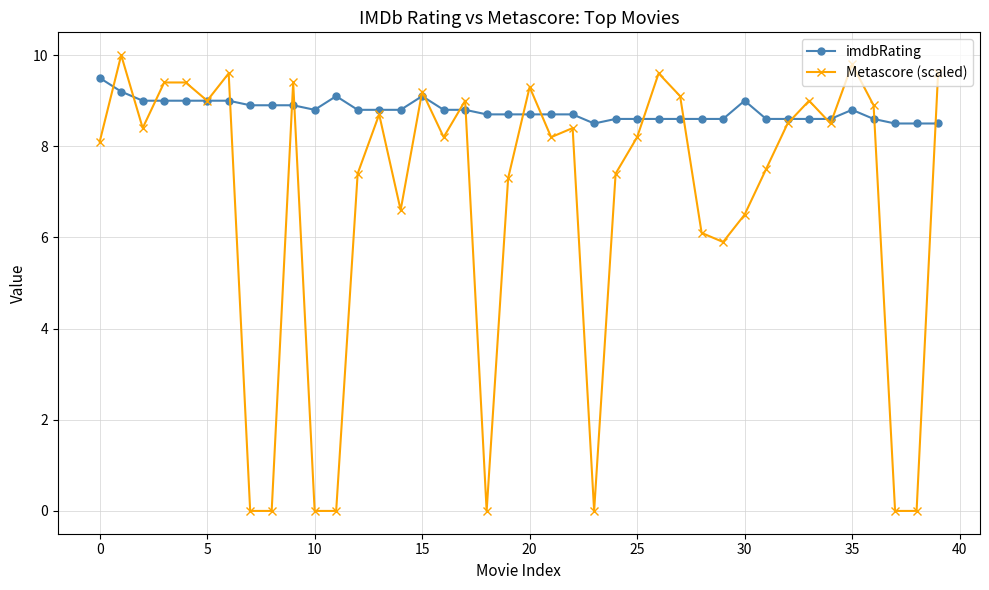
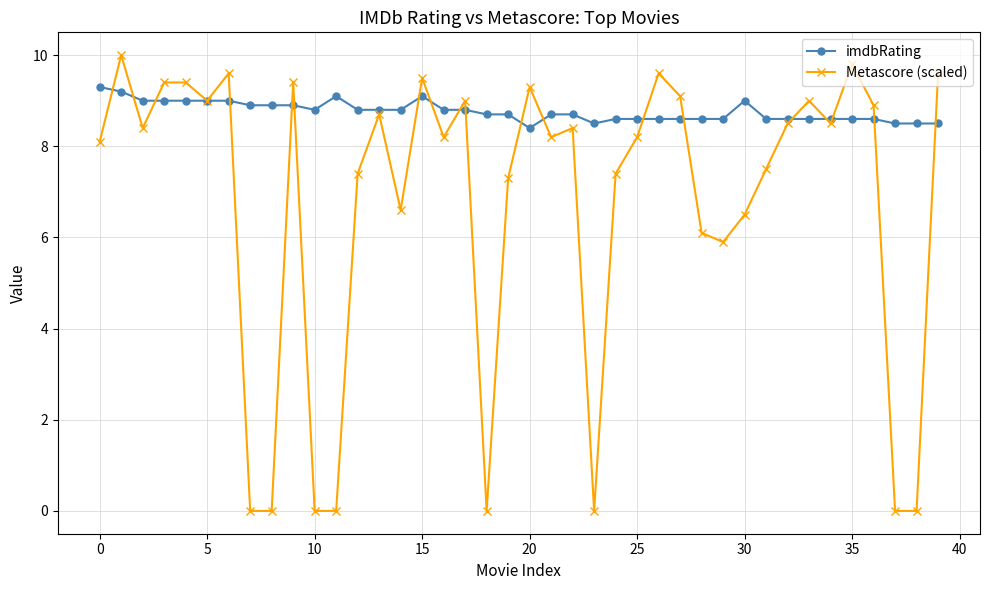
  {
    "imdbRating": {
-     "0": 9.5,
+     "0": 9.3,
      "10": 8.8,
      "15": 9.1,
-     "20": 8.7,
+     "20": 8.4,
      "25": 8.6,
      "30": 9.0,
-     "35": 8.8
+     "35": 8.6
    },
    "Metascore (scaled)": {
      "0": 8.1,
      "10": 0.0,
-     "15": 9.2,
+     "15": 9.5,
      "20": 9.3,
      "25": 8.2,
      "30": 6.5
    }
  }
